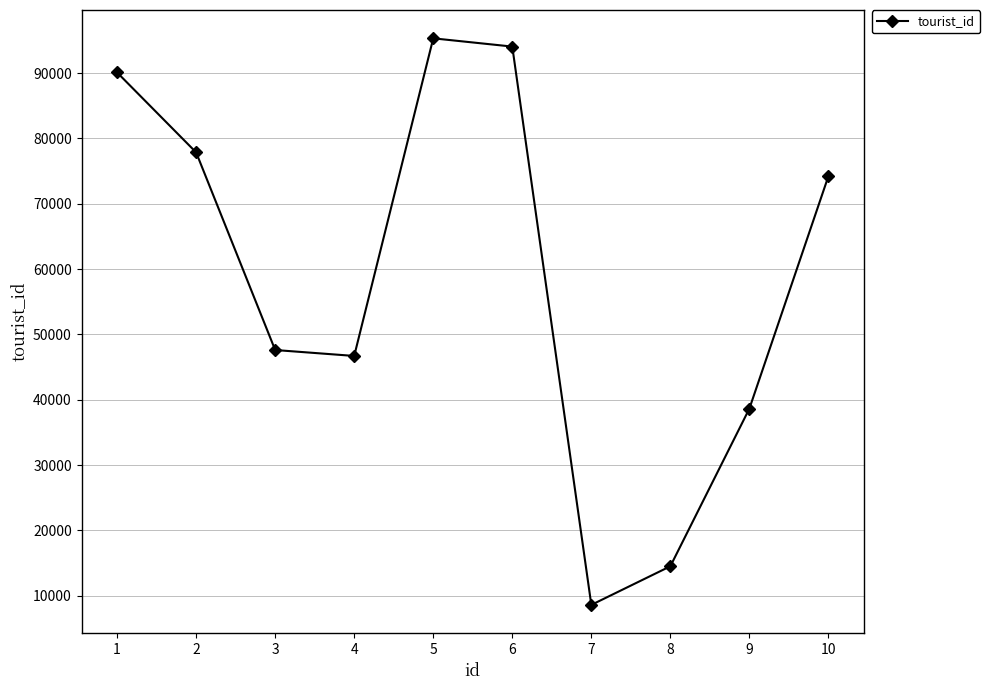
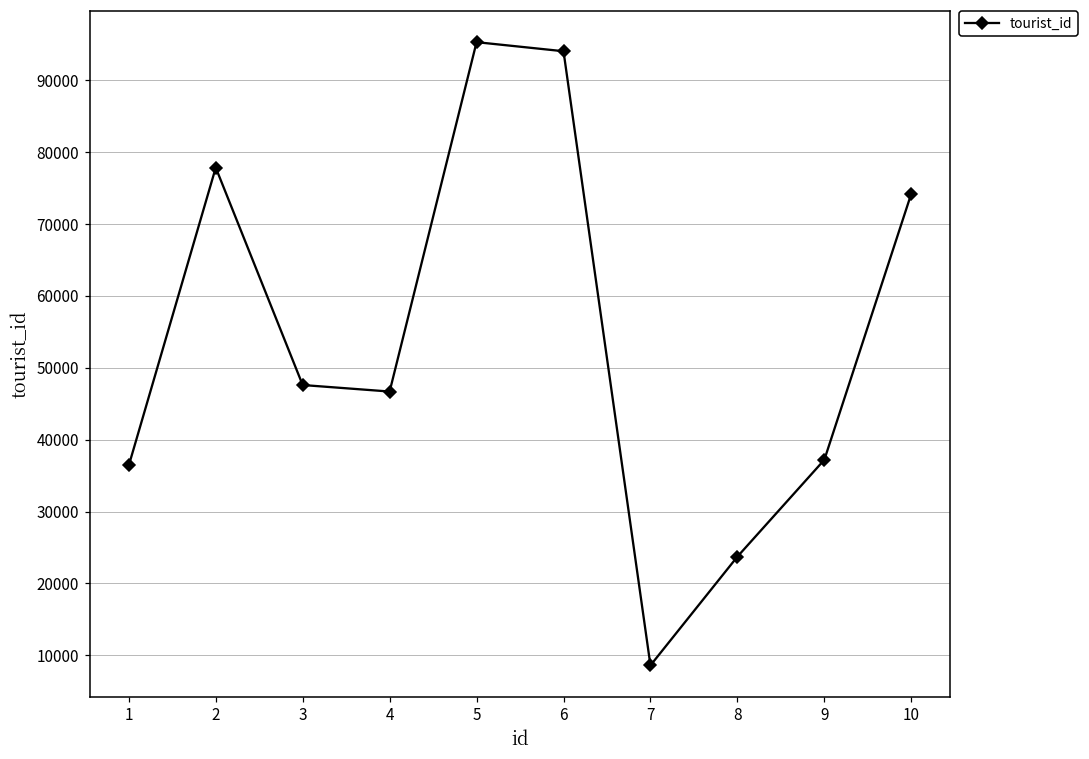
  {
-   "1": 90000,
+   "1": 36000,
    "2": 78000,
    "3": 48000,
    "4": 47000,
    "5": 95000,
    "6": 94000,
    "7": 9000,
-   "8": 15000,
-   "9": 39000,
+   "8": 24000,
+   "9": 37000,
    "10": 74000
  }
